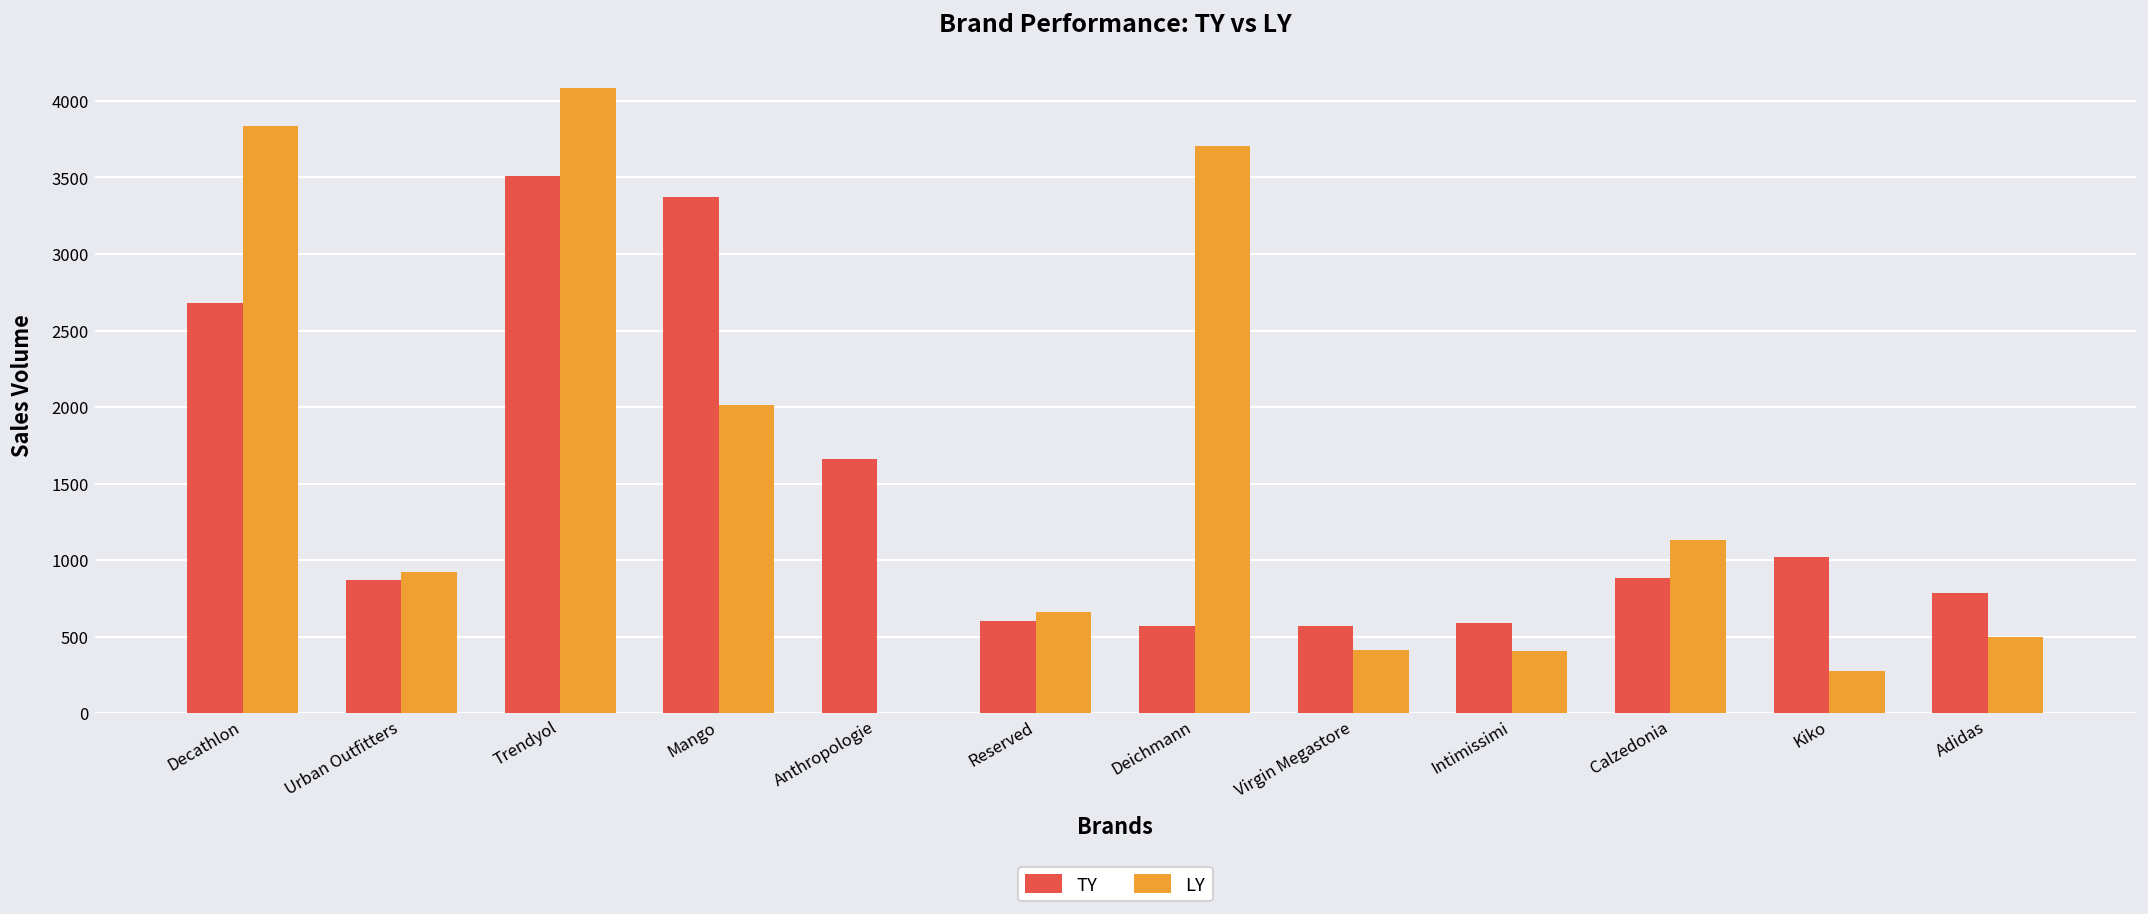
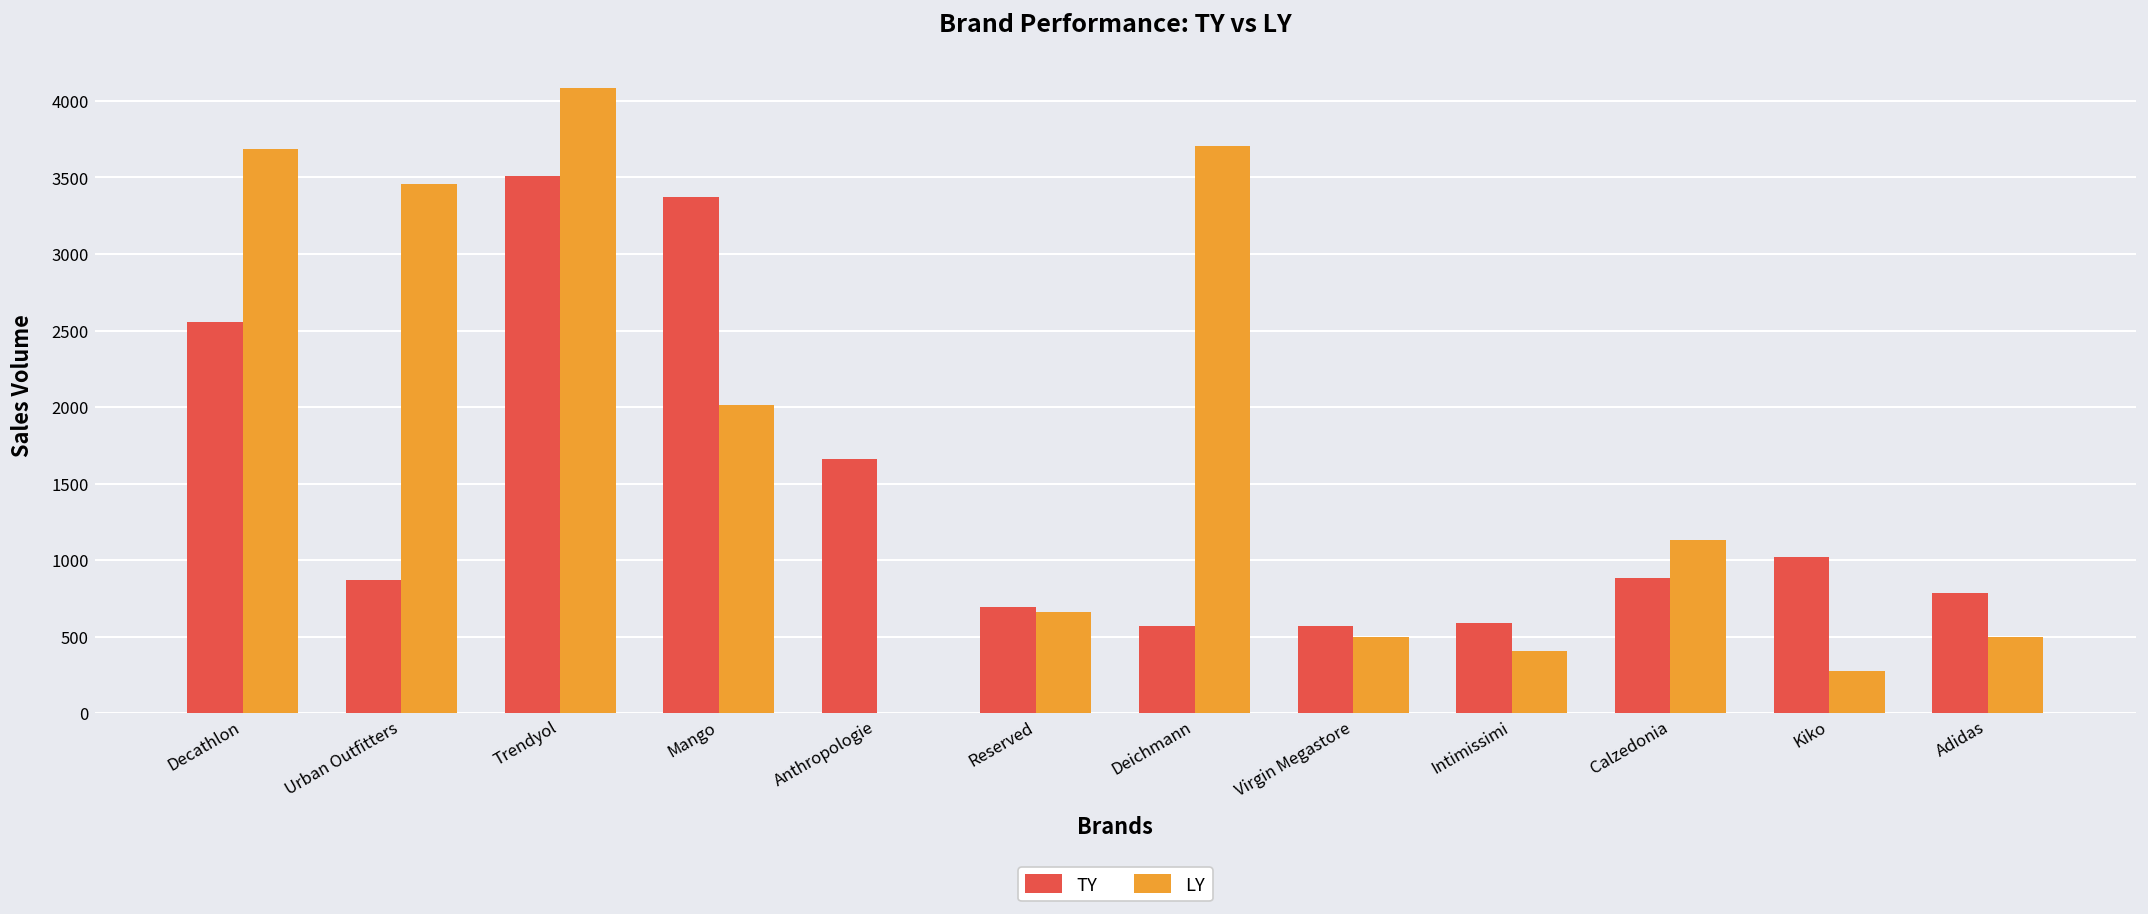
  {
    "TY": {
-     "Decathlon": 2680,
+     "Decathlon": 2560,
      "Urban Outfitters": 870,
      "Trendyol": 3510,
      "Mango": 3380,
      "Anthropologie": 1660,
-     "Reserved": 610,
+     "Reserved": 690,
      "Deichmann": 570,
      "Virgin Megastore": 570,
      "Intimissimi": 590,
      "Calzedonia": 890,
      "Kiko": 1020,
      "Adidas": 790
    },
    "LY": {
-     "Decathlon": 3830,
-     "Urban Outfitters": 920,
+     "Decathlon": 3690,
+     "Urban Outfitters": 3450,
      "Trendyol": 4080,
      "Mango": 2010,
      "Anthropologie": 0,
      "Reserved": 660,
      "Deichmann": 3710,
-     "Virgin Megastore": 410,
+     "Virgin Megastore": 500,
      "Intimissimi": 410,
      "Calzedonia": 1130,
      "Kiko": 280,
      "Adidas": 500
    }
  }
